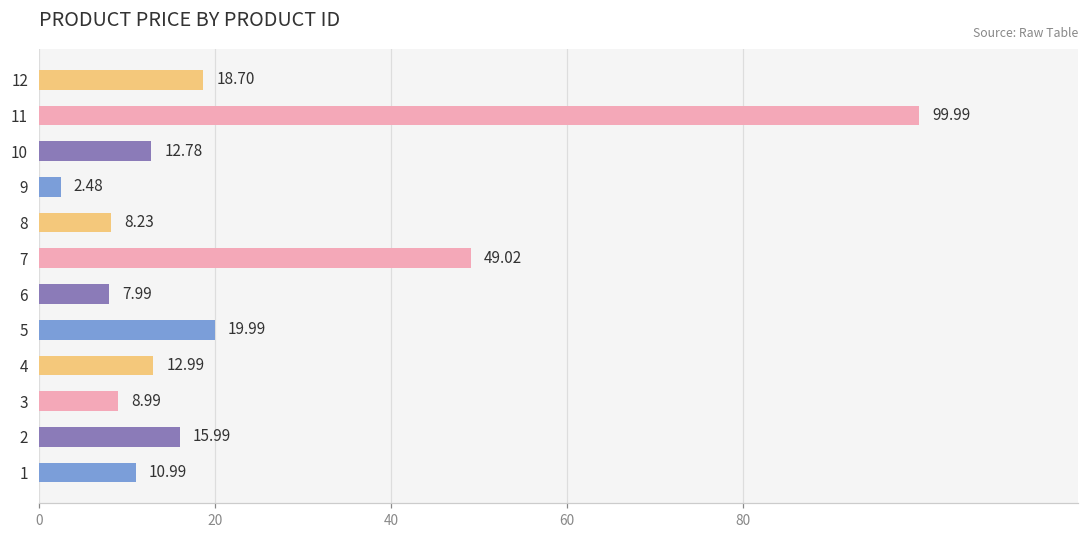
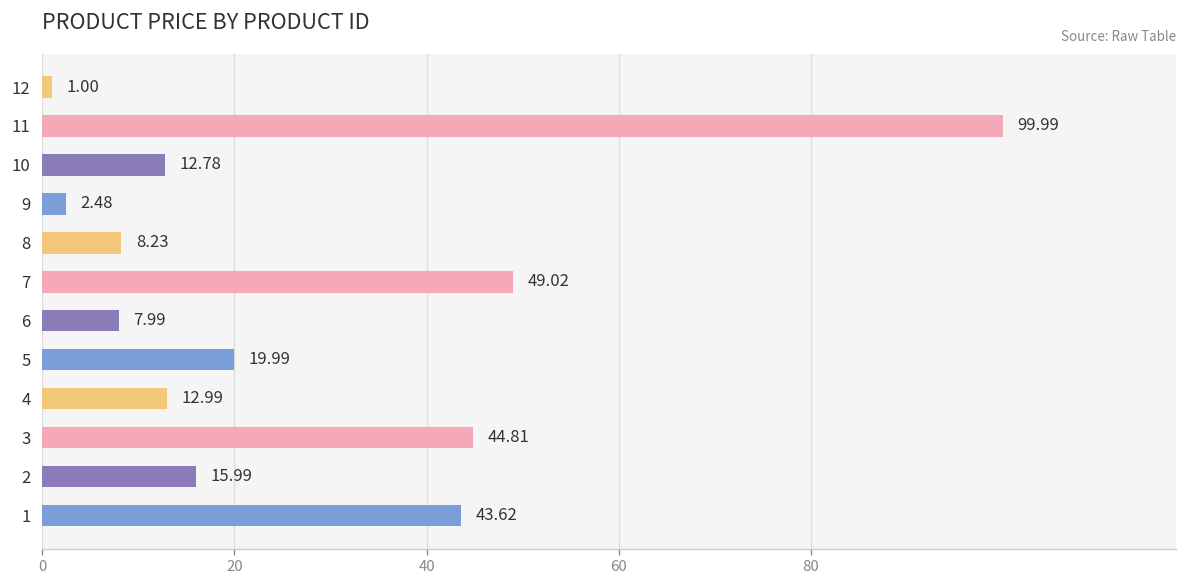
  {
-   "12": 18.70,
+   "12": 1.00,
    "11": 99.99,
    "10": 12.78,
    "9": 2.48,
    "8": 8.23,
    "7": 49.02,
    "6": 7.99,
    "5": 19.99,
    "4": 12.99,
-   "3": 8.99,
+   "3": 44.81,
    "2": 15.99,
-   "1": 10.99
+   "1": 43.62
  }
